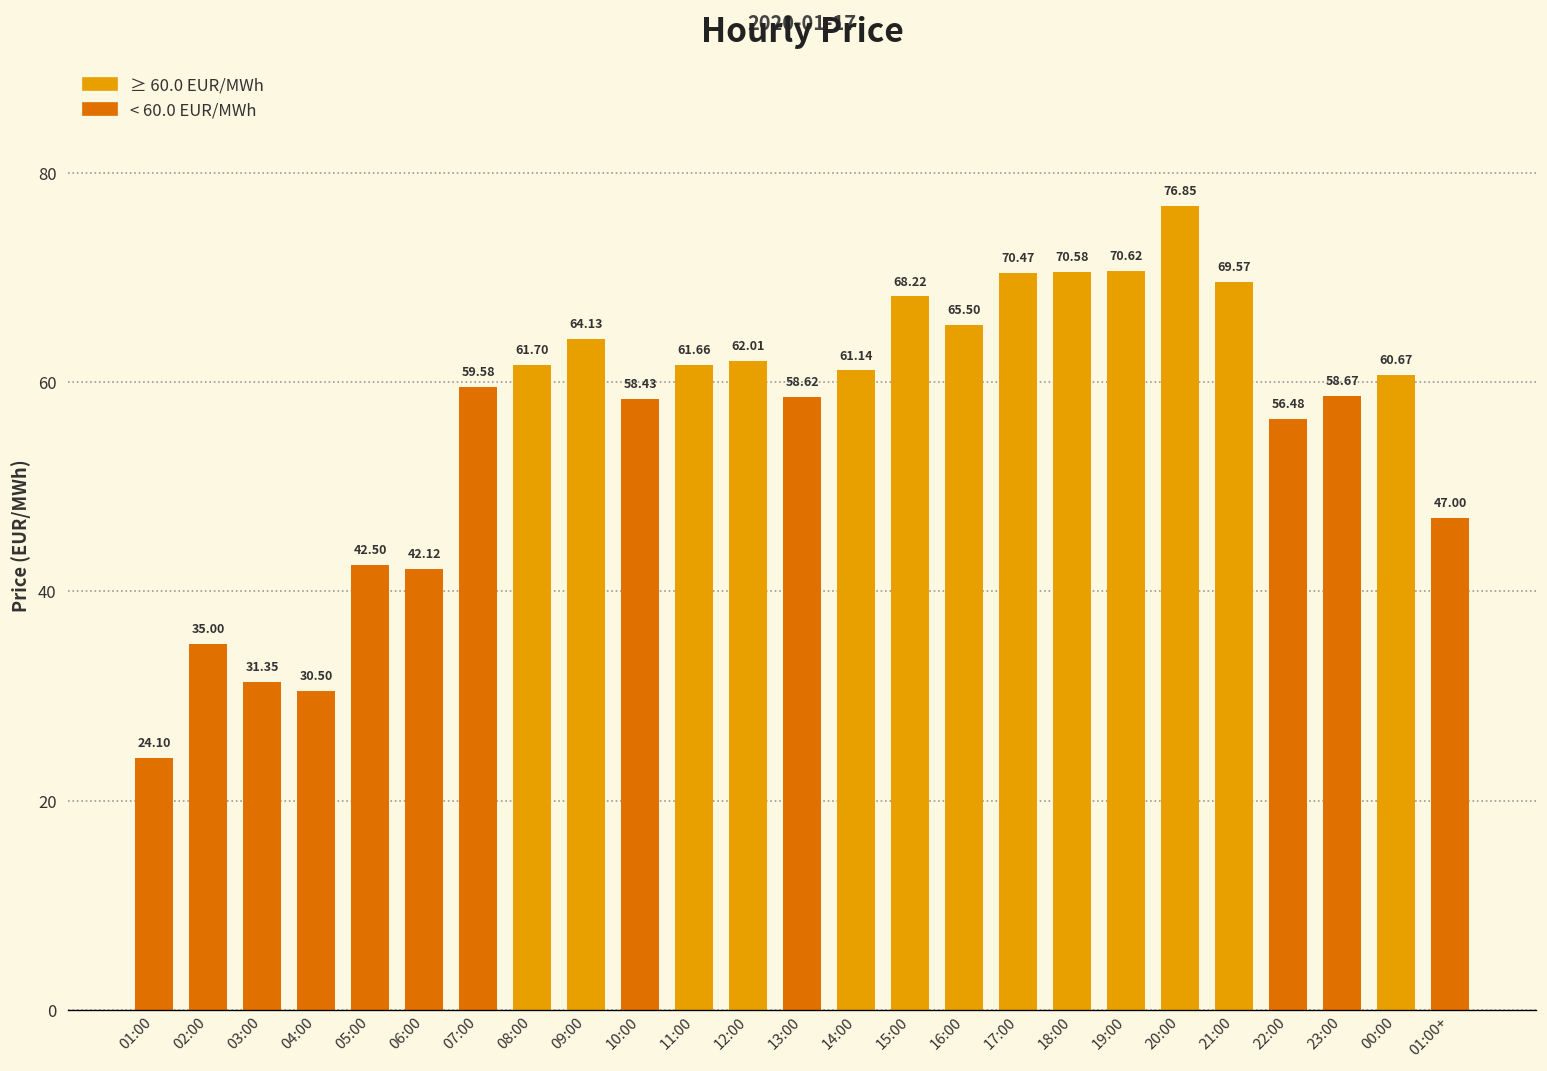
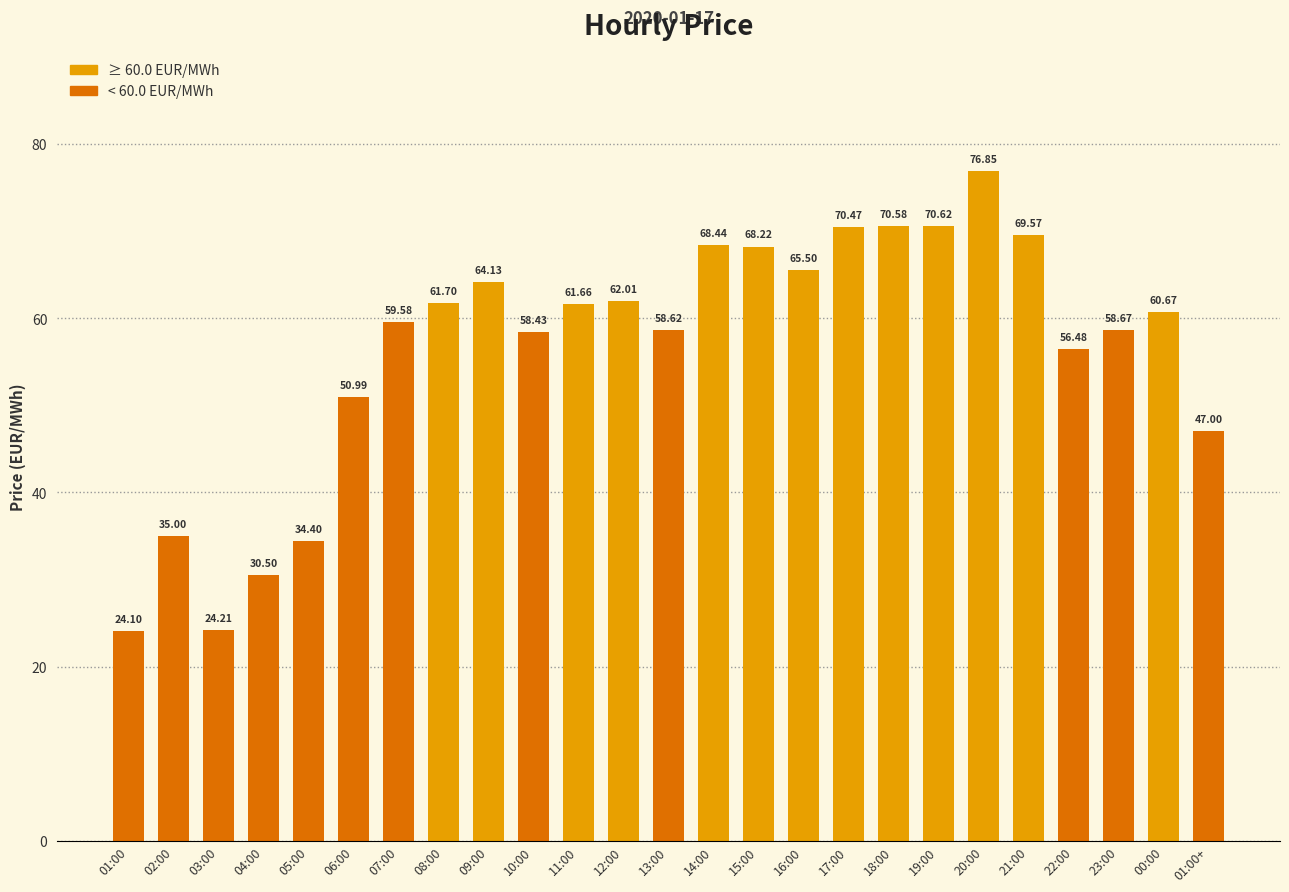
  {
    "01:00": 24.10,
    "02:00": 35.00,
-   "03:00": 31.35,
+   "03:00": 24.21,
    "04:00": 30.50,
-   "05:00": 42.50,
-   "06:00": 42.12,
+   "05:00": 34.40,
+   "06:00": 50.99,
    "07:00": 59.58,
    "08:00": 61.70,
    "09:00": 64.13,
    "10:00": 58.43,
    "11:00": 61.66,
    "12:00": 62.01,
    "13:00": 58.62,
-   "14:00": 61.14,
+   "14:00": 68.44,
    "15:00": 68.22,
    "16:00": 65.50,
    "17:00": 70.47,
    "18:00": 70.58,
    "19:00": 70.62,
    "20:00": 76.85,
    "21:00": 69.57,
    "22:00": 56.48,
    "23:00": 58.67,
    "00:00": 60.67,
    "01:00+": 47.00
  }
